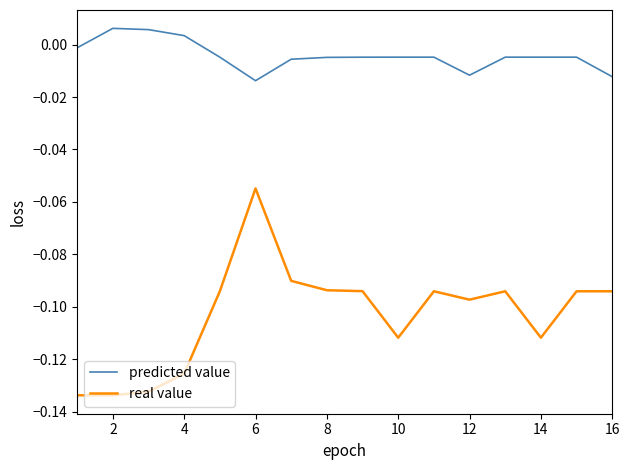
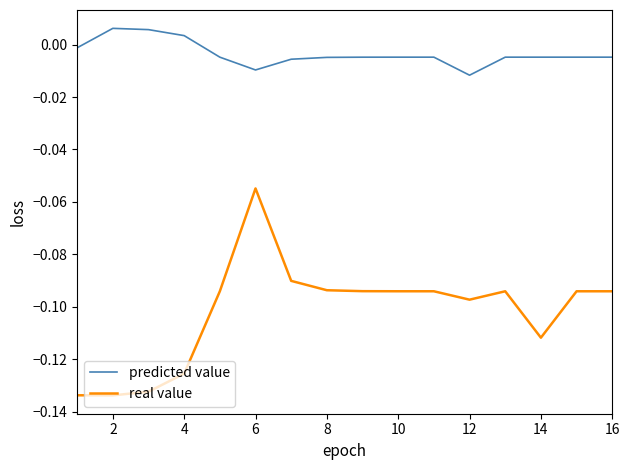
  {
    "predicted value": {
      "2": 0.006,
      "4": 0.003,
-     "6": -0.014,
+     "6": -0.010,
      "8": -0.005,
      "10": -0.005,
      "12": -0.012,
      "14": -0.005,
-     "16": -0.012
+     "16": -0.005
    },
    "real value": {
      "6": -0.055,
      "8": -0.094,
-     "10": -0.112,
+     "10": -0.094,
      "12": -0.097,
      "14": -0.112,
      "16": -0.094
    }
  }
